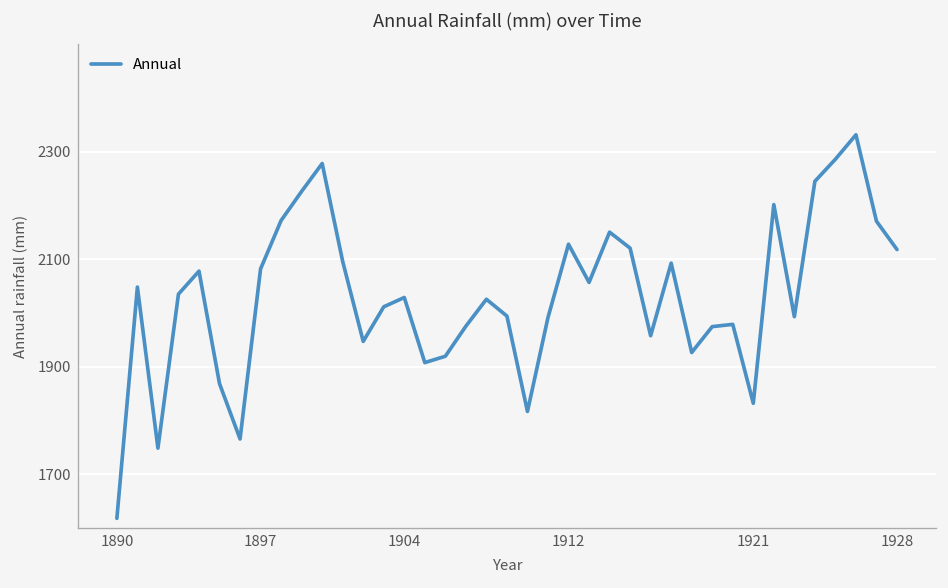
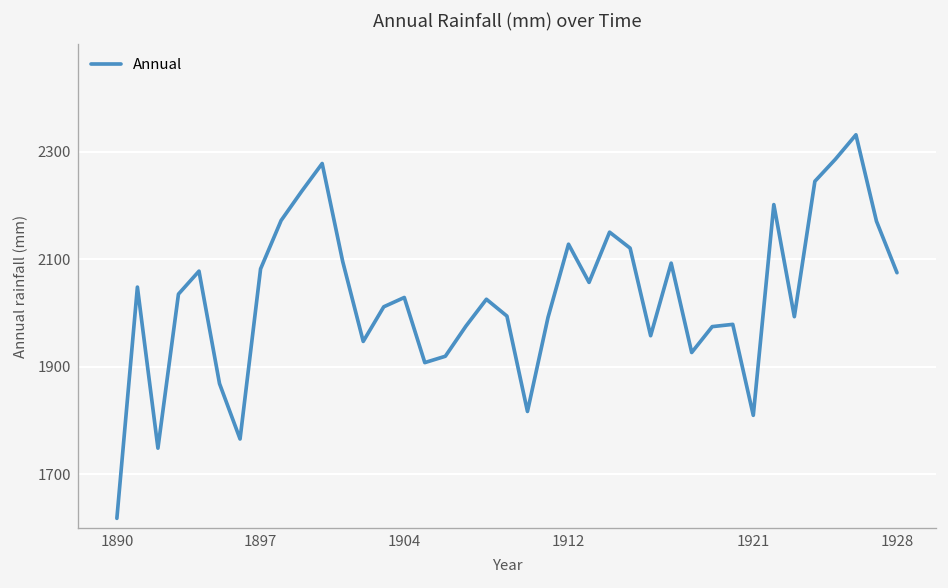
  {
    "1890": 1620,
    "1897": 2080,
    "1904": 2030,
    "1912": 2130,
-   "1921": 1830,
-   "1928": 2120
+   "1921": 1810,
+   "1928": 2080
  }
